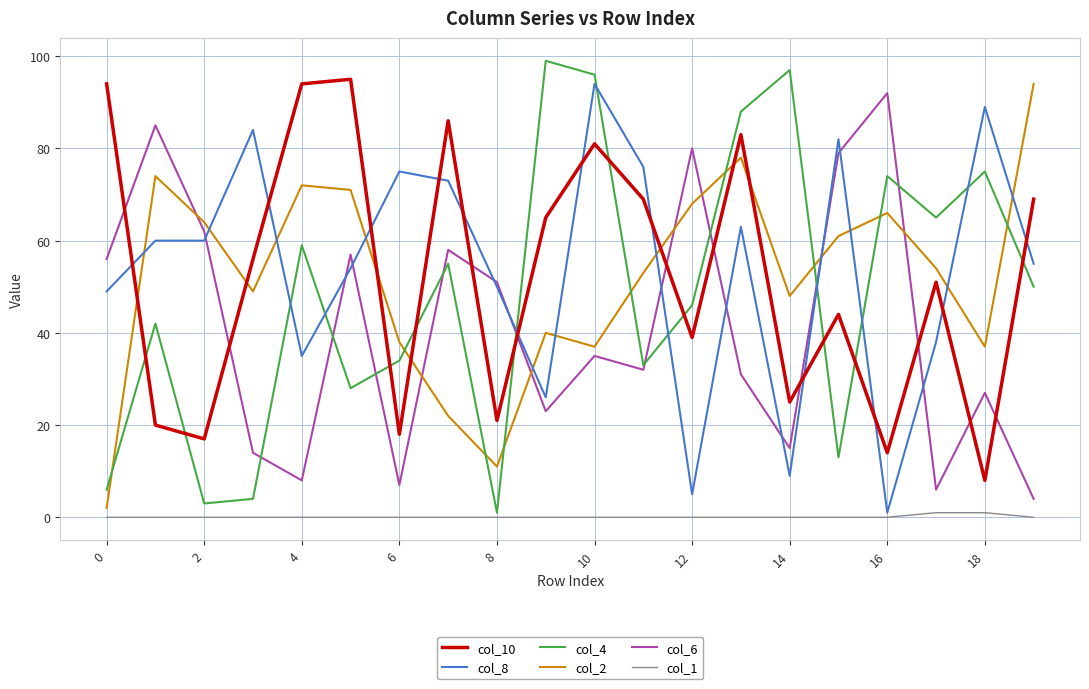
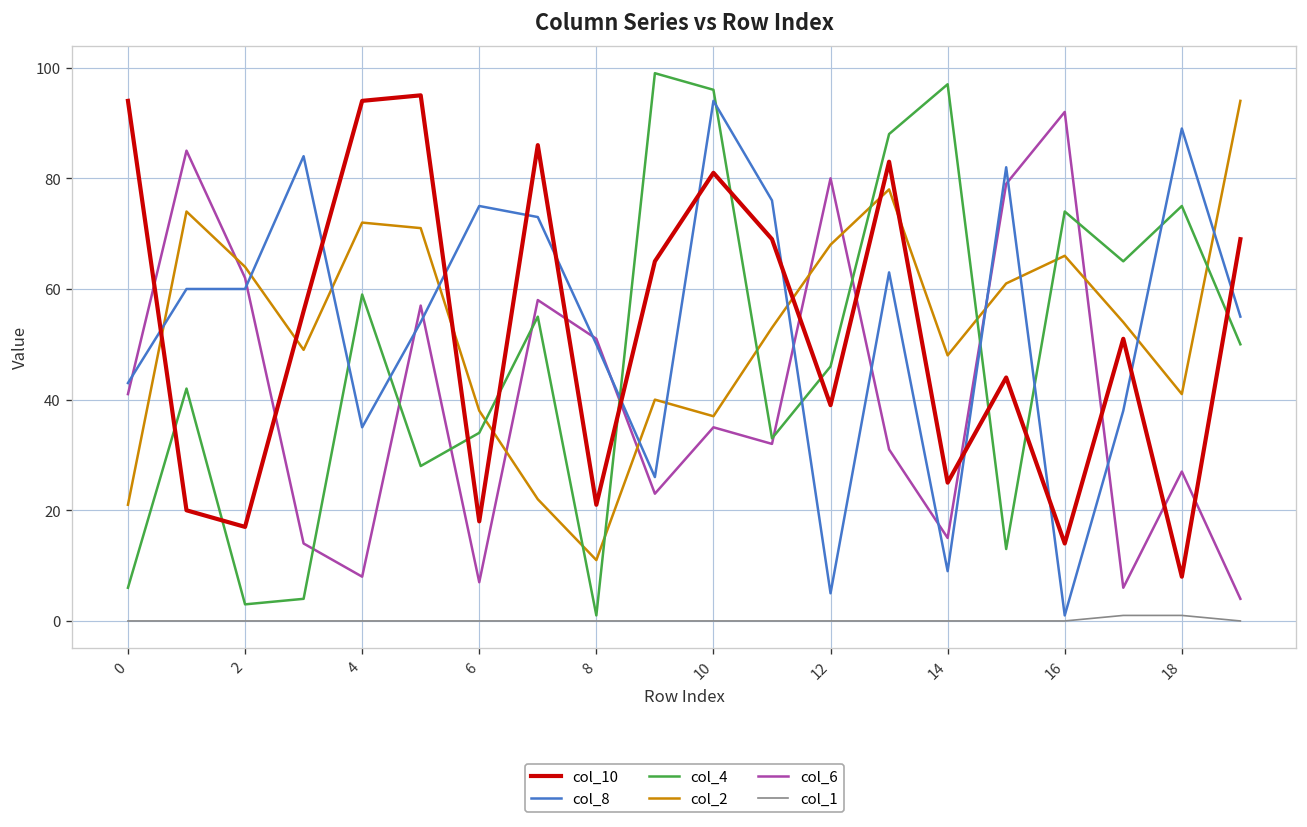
  {
    "col_10": {
      "0": 94,
      "2": 17,
      "4": 94,
      "6": 18,
      "8": 21,
      "10": 81,
      "12": 39,
      "14": 25,
      "16": 14,
      "18": 8
    },
    "col_8": {
-     "0": 49,
+     "0": 43,
      "2": 60,
      "4": 35,
      "6": 75,
      "8": 50,
      "10": 94,
      "12": 5,
      "14": 9,
      "16": 1,
      "18": 89
    },
    "col_4": {
      "0": 6,
      "2": 3,
      "4": 59,
      "6": 34,
      "8": 1,
      "10": 96,
      "12": 46,
      "14": 97,
      "16": 74,
      "18": 75
    },
    "col_2": {
-     "0": 2,
+     "0": 21,
      "2": 64,
      "4": 72,
      "6": 38,
      "8": 11,
      "10": 37,
      "12": 68,
      "14": 48,
      "16": 66,
-     "18": 37
+     "18": 41
    },
    "col_6": {
-     "0": 56,
+     "0": 41,
      "2": 62,
      "4": 8,
      "6": 7,
      "8": 51,
      "10": 35,
      "12": 80,
      "14": 15,
      "16": 92,
      "18": 27
    },
    "col_1": {
      "0": 0,
      "2": 0,
      "4": 0,
      "6": 0,
      "8": 0,
      "10": 0,
      "12": 0,
      "14": 0,
      "16": 0,
      "18": 1
    }
  }
